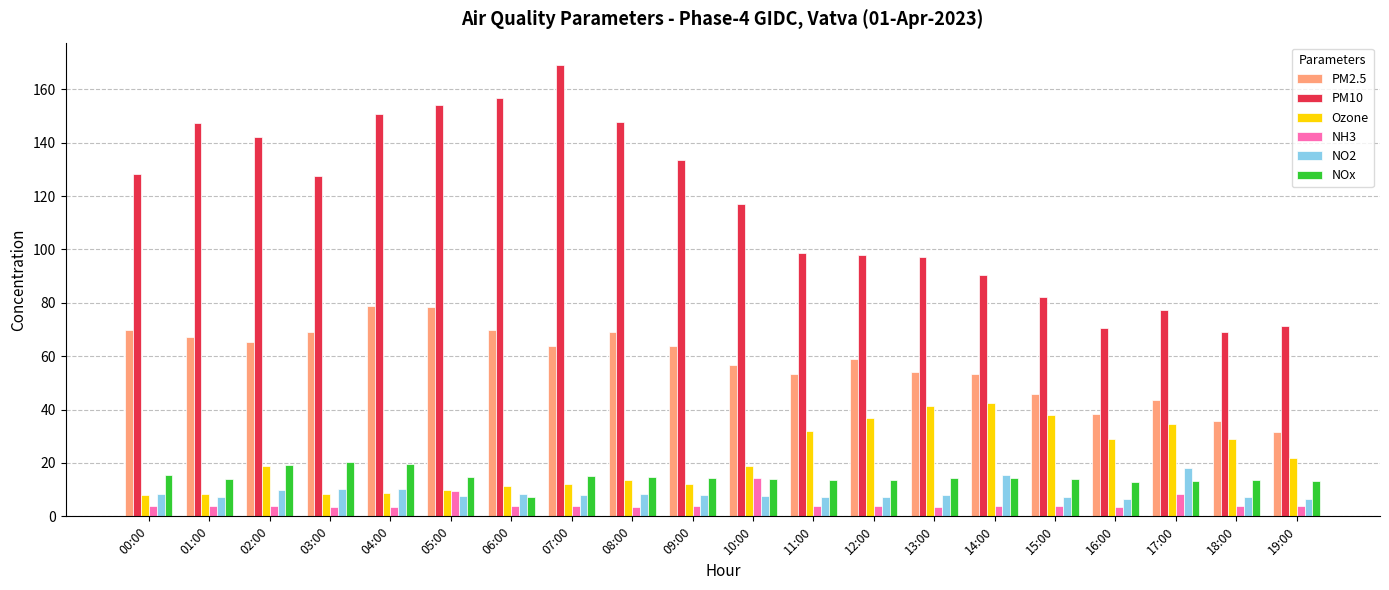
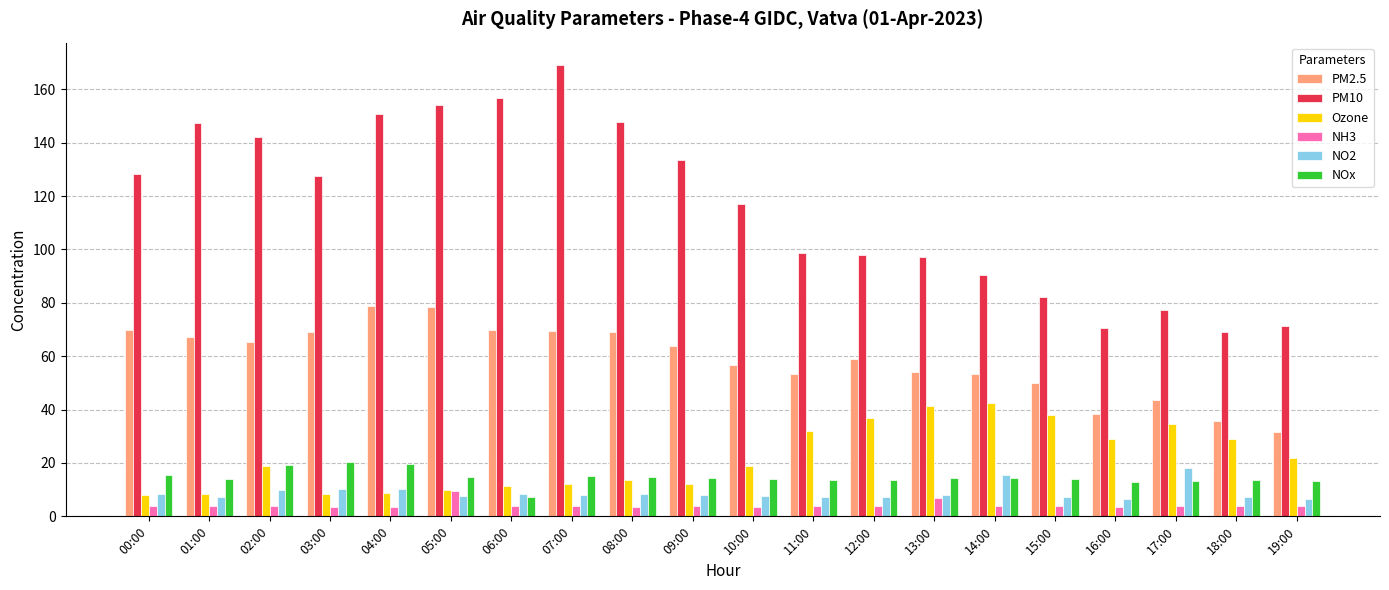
  {
    "PM2.5": {
      "00:00": 70,
      "01:00": 67,
      "02:00": 65,
      "03:00": 69,
      "04:00": 79,
      "05:00": 78,
      "06:00": 70,
-     "07:00": 64,
+     "07:00": 70,
      "08:00": 69,
      "09:00": 64,
      "10:00": 57,
      "11:00": 53,
      "12:00": 59,
      "13:00": 54,
      "14:00": 53,
-     "15:00": 46,
+     "15:00": 50,
      "16:00": 38,
      "17:00": 44,
      "18:00": 36,
      "19:00": 31
    },
    "PM10": {
      "00:00": 128,
      "01:00": 147,
      "02:00": 142,
      "03:00": 128,
      "04:00": 151,
      "05:00": 154,
      "06:00": 157,
      "07:00": 169,
      "08:00": 148,
      "09:00": 133,
      "10:00": 117,
      "11:00": 99,
      "12:00": 98,
      "13:00": 97,
      "14:00": 91,
      "15:00": 82,
      "16:00": 71,
      "17:00": 77,
      "18:00": 69,
      "19:00": 71
    },
    "Ozone": {
      "00:00": 8,
      "01:00": 8,
      "02:00": 19,
      "03:00": 9,
      "04:00": 9,
      "05:00": 10,
      "06:00": 11,
      "07:00": 12,
      "08:00": 14,
      "09:00": 12,
      "10:00": 19,
      "11:00": 32,
      "12:00": 37,
      "13:00": 41,
      "14:00": 43,
      "15:00": 38,
      "16:00": 29,
      "17:00": 35,
      "18:00": 29,
      "19:00": 22
    },
    "NH3": {
      "00:00": 4,
      "01:00": 4,
      "02:00": 4,
      "03:00": 4,
      "04:00": 4,
      "05:00": 9,
      "06:00": 4,
      "07:00": 4,
      "08:00": 4,
      "09:00": 4,
-     "10:00": 14,
+     "10:00": 4,
      "11:00": 4,
      "12:00": 4,
-     "13:00": 4,
+     "13:00": 7,
      "14:00": 4,
      "15:00": 4,
      "16:00": 4,
-     "17:00": 8,
+     "17:00": 4,
      "18:00": 4,
      "19:00": 4
    },
    "NO2": {
      "00:00": 8,
      "01:00": 7,
      "02:00": 10,
      "03:00": 10,
      "04:00": 10,
      "05:00": 8,
      "06:00": 8,
      "07:00": 8,
      "08:00": 8,
      "09:00": 8,
      "10:00": 8,
      "11:00": 7,
      "12:00": 7,
      "13:00": 8,
      "14:00": 15,
      "15:00": 7,
      "16:00": 7,
      "17:00": 18,
      "18:00": 7,
      "19:00": 7
    },
    "NOx": {
      "00:00": 16,
      "01:00": 14,
      "02:00": 19,
      "03:00": 20,
      "04:00": 20,
      "05:00": 15,
      "06:00": 7,
      "07:00": 15,
      "08:00": 15,
      "09:00": 14,
      "10:00": 14,
      "11:00": 14,
      "12:00": 13,
      "13:00": 14,
      "14:00": 14,
      "15:00": 14,
      "16:00": 13,
      "17:00": 13,
      "18:00": 14,
      "19:00": 13
    }
  }
